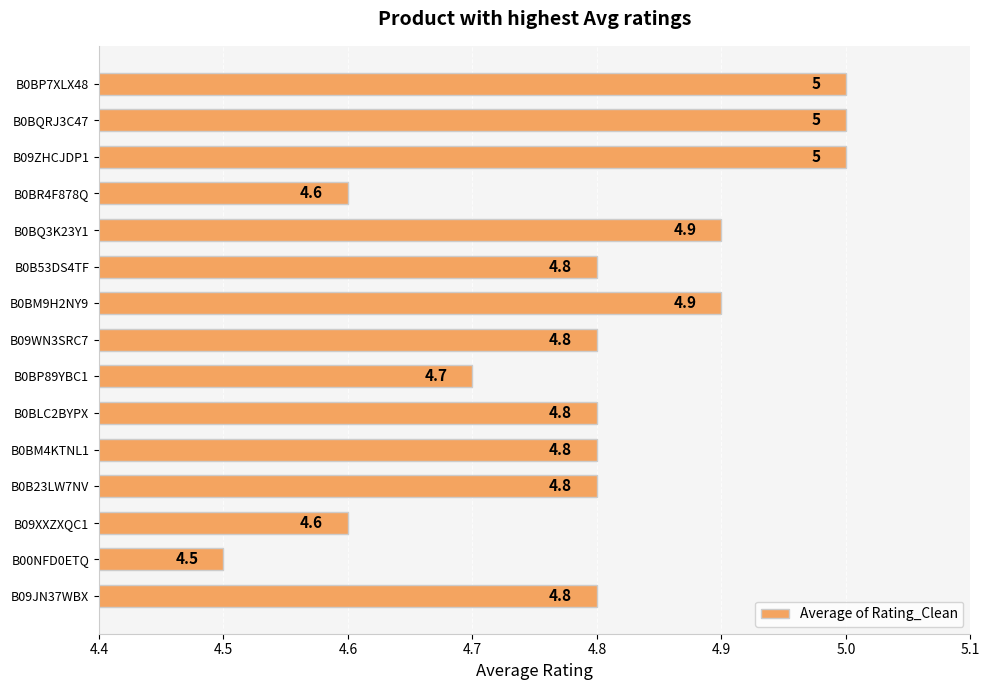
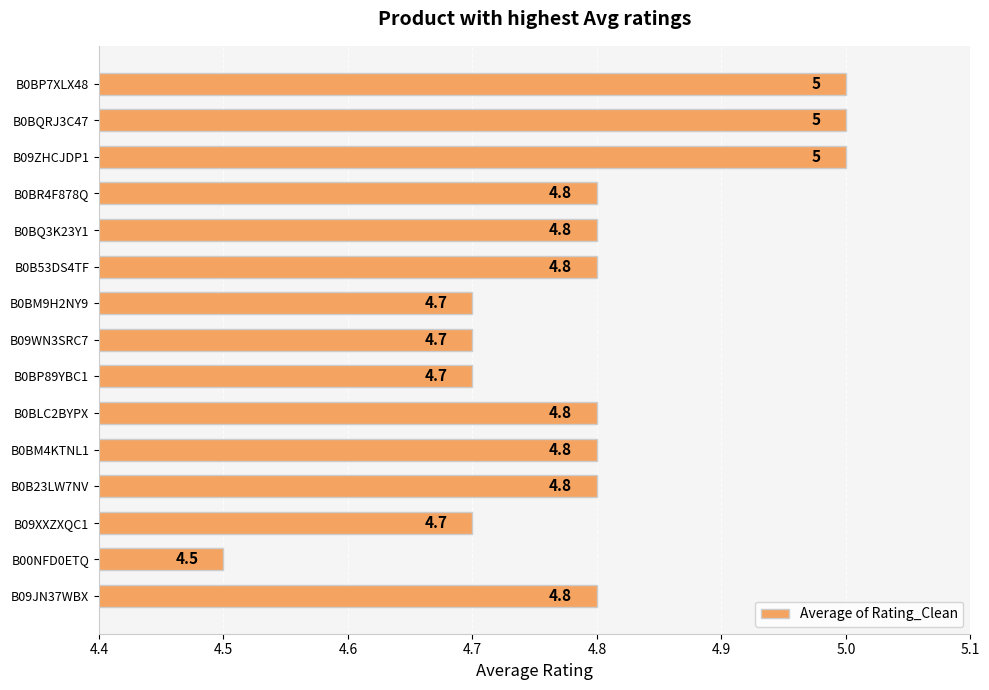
  {
    "B0BP7XLX48": 5,
    "B0BQRJ3C47": 5,
    "B09ZHCJDP1": 5,
-   "B0BR4F878Q": 4.6,
-   "B0BQ3K23Y1": 4.9,
+   "B0BR4F878Q": 4.8,
+   "B0BQ3K23Y1": 4.8,
    "B0B53DS4TF": 4.8,
-   "B0BM9H2NY9": 4.9,
-   "B09WN3SRC7": 4.8,
+   "B0BM9H2NY9": 4.7,
+   "B09WN3SRC7": 4.7,
    "B0BP89YBC1": 4.7,
    "B0BLC2BYPX": 4.8,
    "B0BM4KTNL1": 4.8,
    "B0B23LW7NV": 4.8,
-   "B09XXZXQC1": 4.6,
+   "B09XXZXQC1": 4.7,
    "B00NFD0ETQ": 4.5,
    "B09JN37WBX": 4.8
  }
